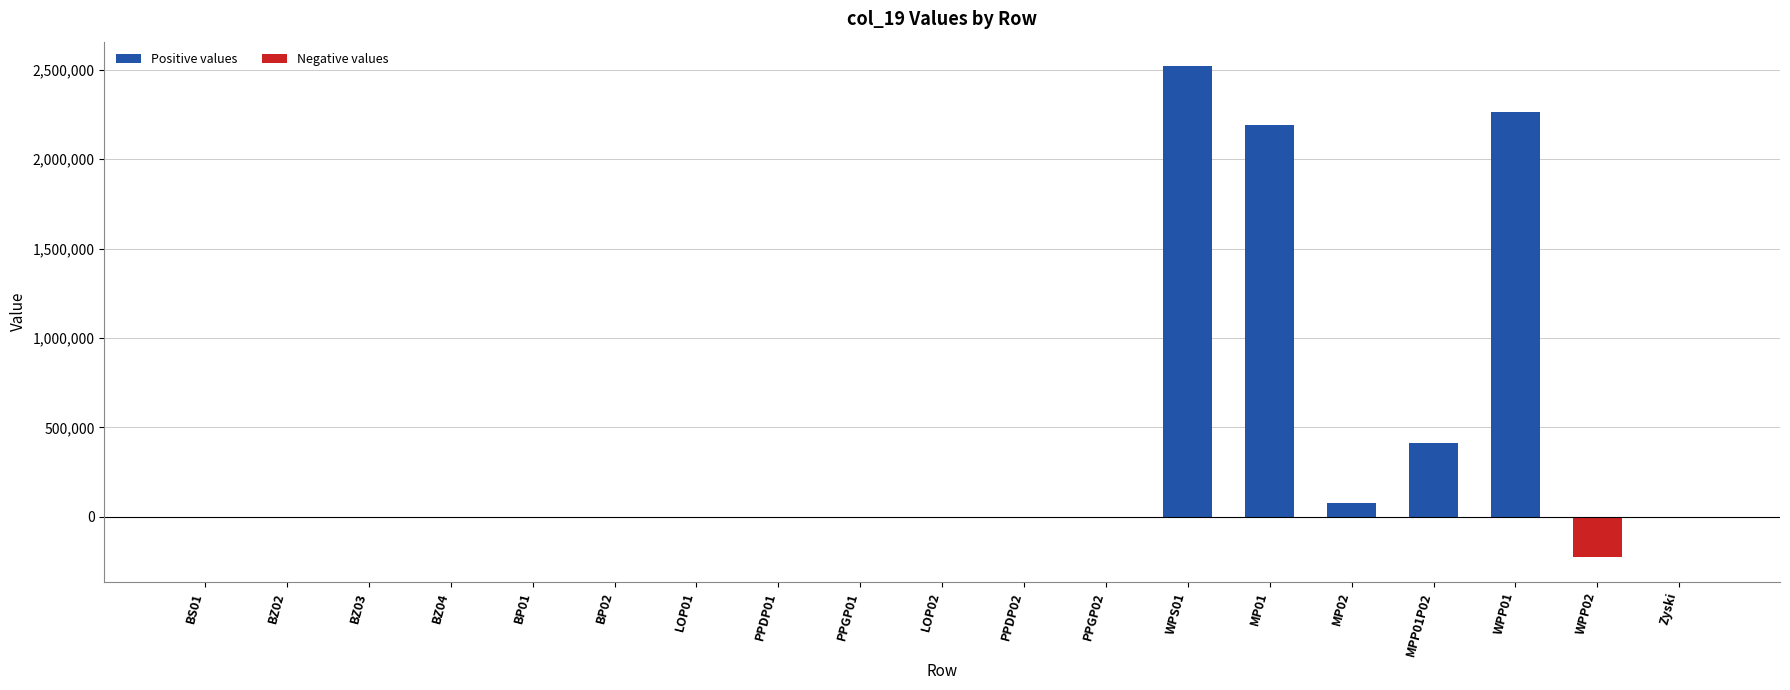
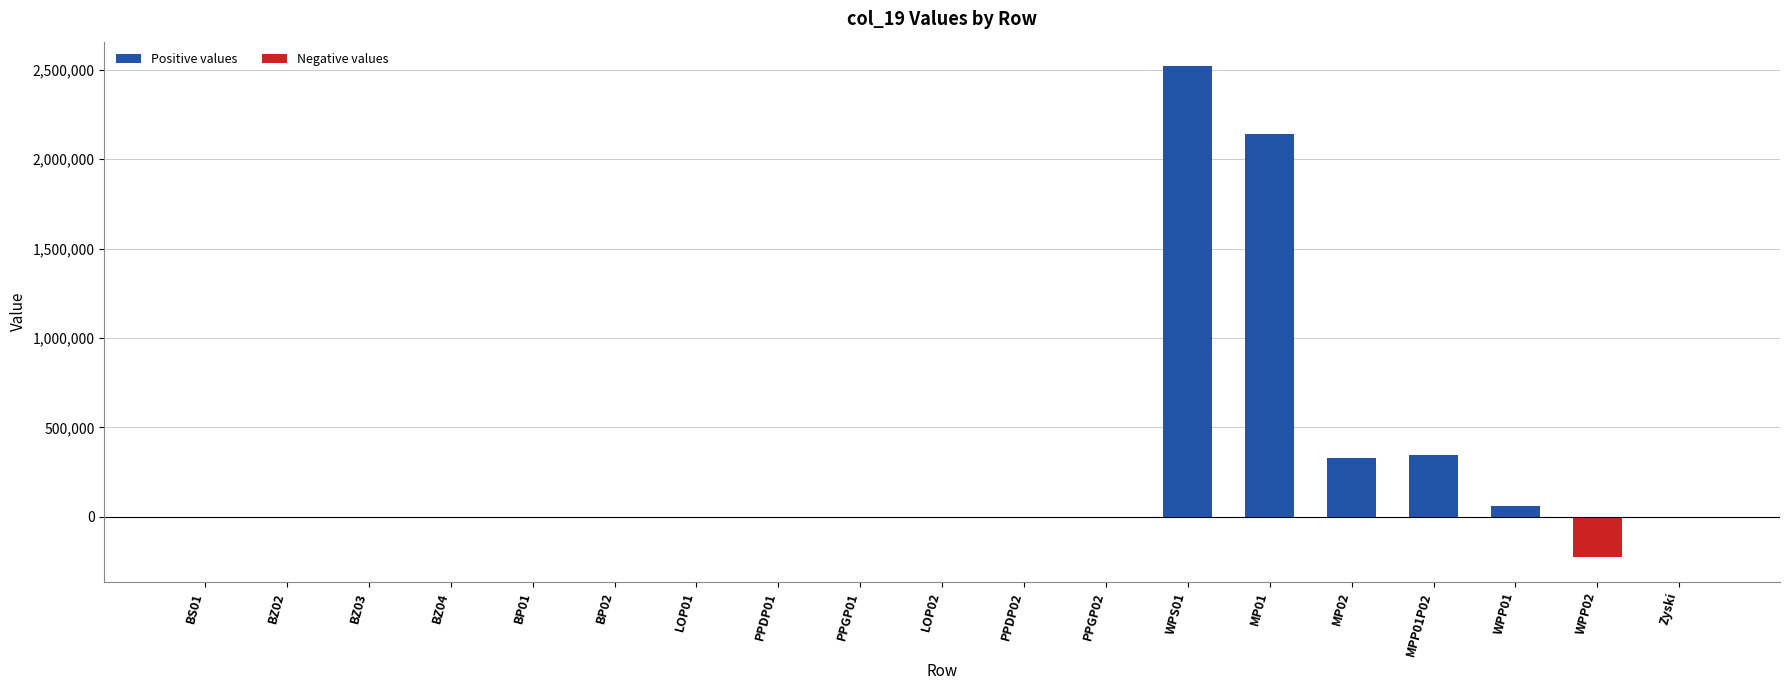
  {
    "Positive values": {
      "BS01": "0",
      "BZ02": "0",
      "BZ03": "0",
      "BZ04": "0",
      "BP01": "0",
      "BP02": "0",
      "LOP01": "0",
      "PPDP01": "0",
      "PPGP01": "0",
      "LOP02": "0",
      "PPDP02": "0",
      "PPGP02": "0",
      "WPS01": "2,520,000",
-     "MP01": "2,190,000",
-     "MP02": "80,000",
-     "MPP01P02": "410,000",
-     "WPP01": "2,260,000",
+     "MP01": "2,140,000",
+     "MP02": "330,000",
+     "MPP01P02": "350,000",
+     "WPP01": "60,000",
      "WPP02": "0",
      "Zyski": "0"
    },
    "Negative values": {
      "BS01": "0",
      "BZ02": "0",
      "BZ03": "0",
      "BZ04": "0",
      "BP01": "0",
      "BP02": "0",
      "LOP01": "0",
      "PPDP01": "0",
      "PPGP01": "0",
      "LOP02": "0",
      "PPDP02": "0",
      "PPGP02": "0",
      "WPS01": "0",
      "MP01": "0",
      "MP02": "0",
      "MPP01P02": "0",
      "WPP01": "0",
      "WPP02": "-230,000",
      "Zyski": "0"
    }
  }
